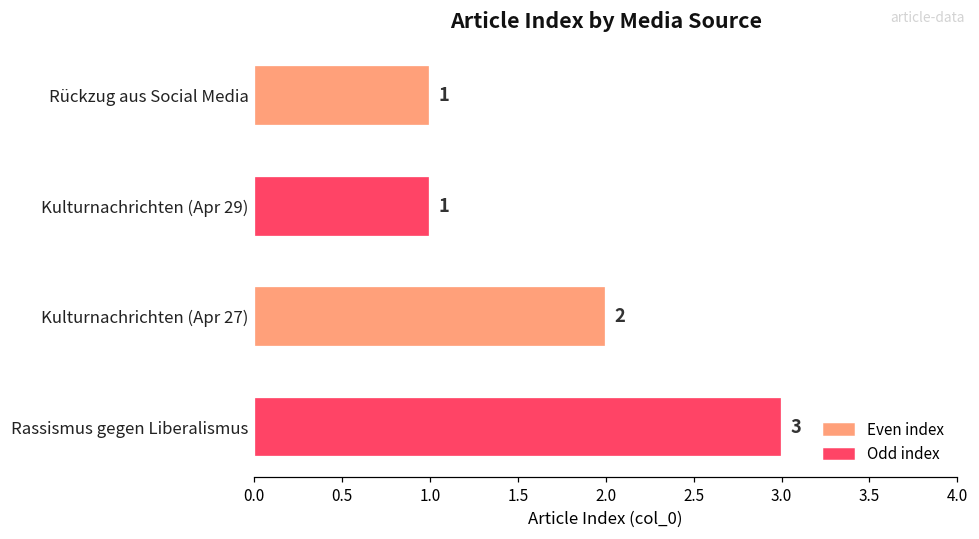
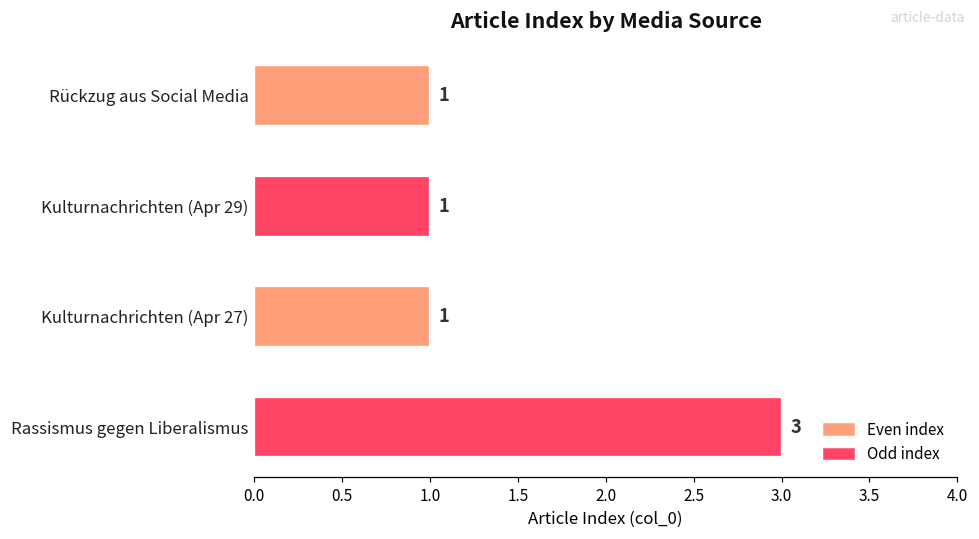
  {
    "Rückzug aus Social Media": 1,
    "Kulturnachrichten (Apr 29)": 1,
-   "Kulturnachrichten (Apr 27)": 2,
+   "Kulturnachrichten (Apr 27)": 1,
    "Rassismus gegen Liberalismus": 3
  }
